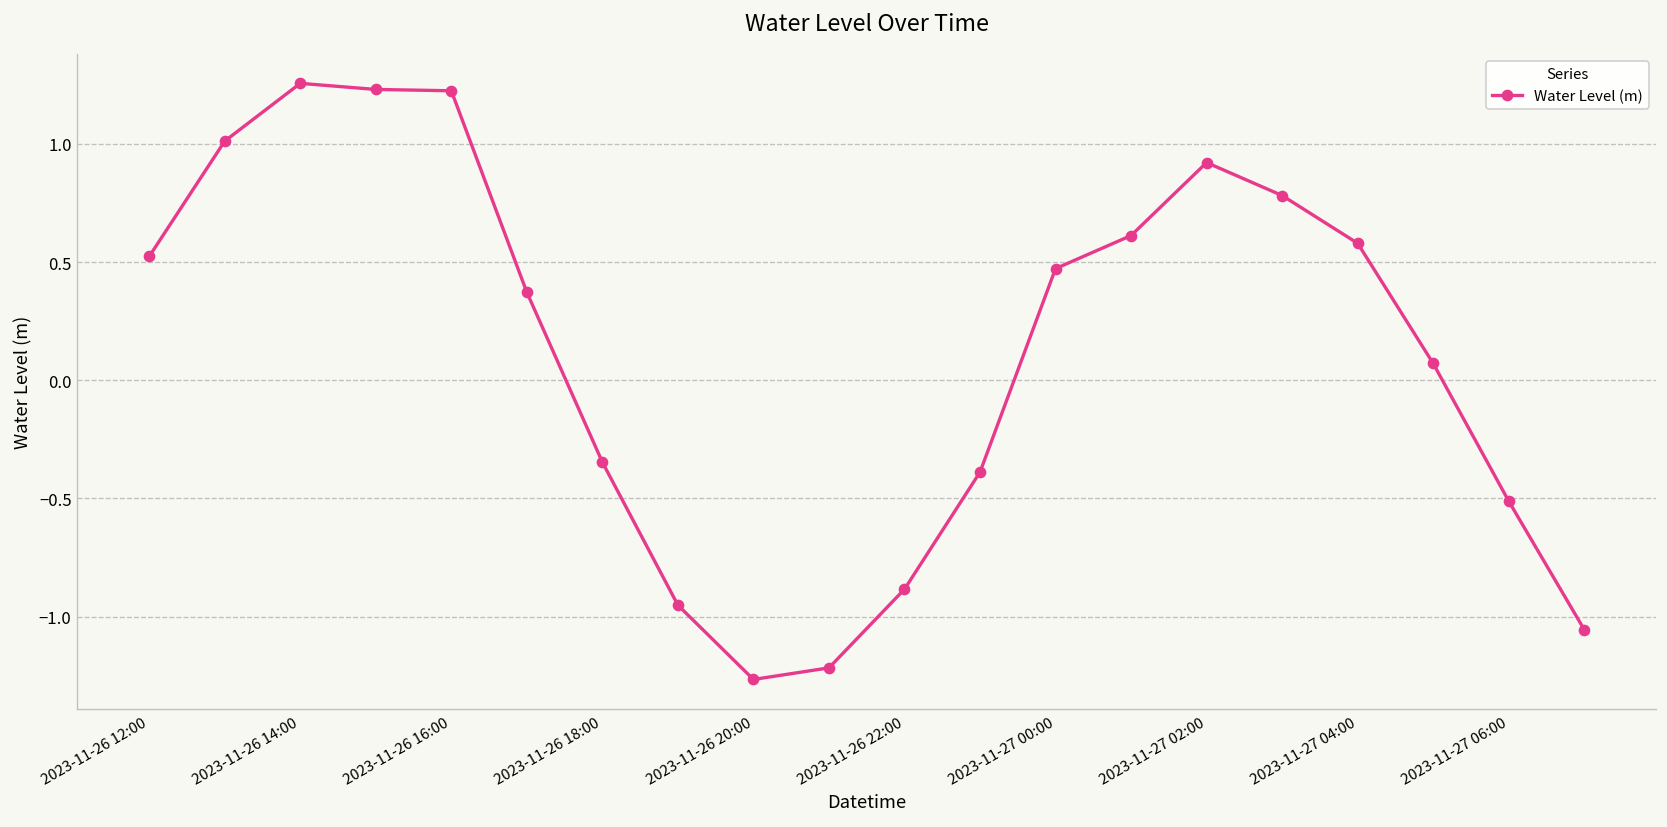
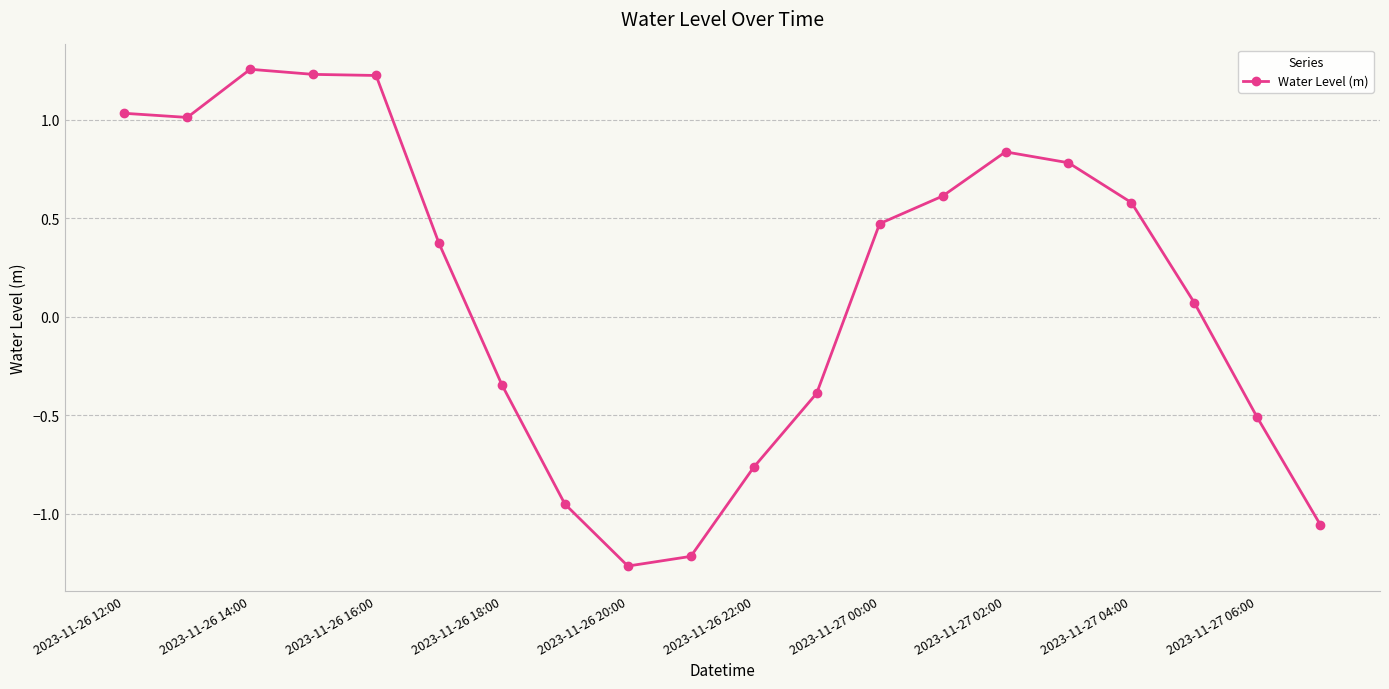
  {
-   "2023-11-26 12:00": 0.52,
+   "2023-11-26 12:00": 1.03,
    "2023-11-26 14:00": 1.26,
    "2023-11-26 16:00": 1.22,
    "2023-11-26 18:00": -0.35,
    "2023-11-26 20:00": -1.27,
-   "2023-11-26 22:00": -0.88,
+   "2023-11-26 22:00": -0.76,
    "2023-11-27 00:00": 0.47,
-   "2023-11-27 02:00": 0.92,
+   "2023-11-27 02:00": 0.84,
    "2023-11-27 04:00": 0.58,
    "2023-11-27 06:00": -0.51
  }
